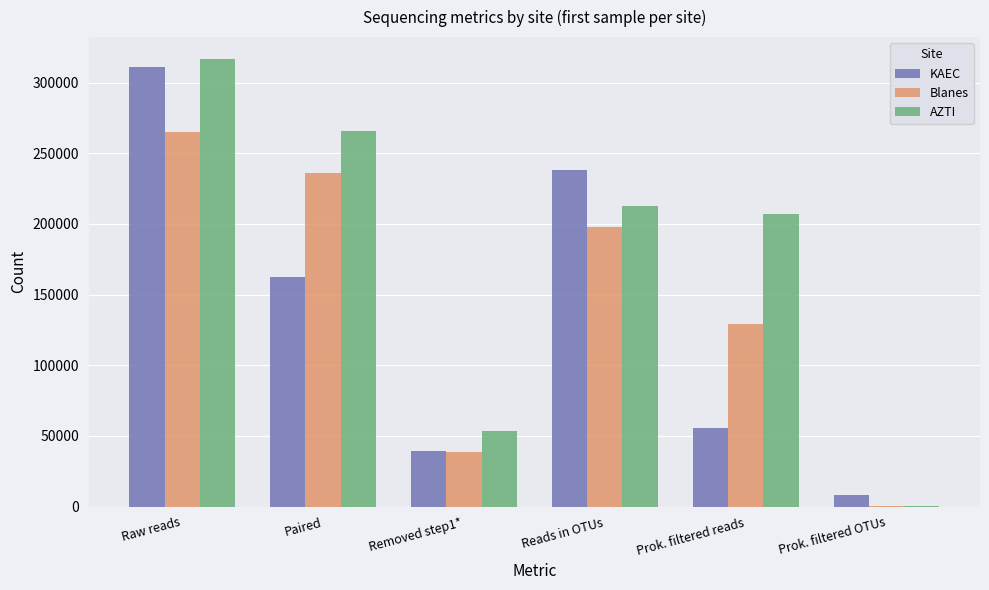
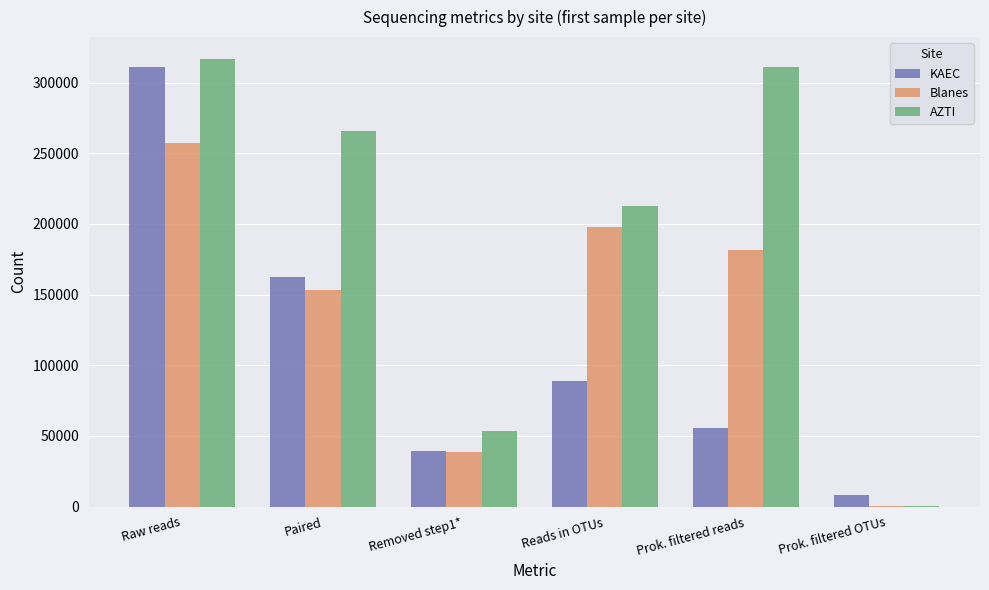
  {
    "KAEC": {
      "Raw reads": 311000,
      "Paired": 162000,
      "Removed step1*": 39000,
-     "Reads in OTUs": 238000,
+     "Reads in OTUs": 89000,
      "Prok. filtered reads": 55000,
      "Prok. filtered OTUs": 8000
    },
    "Blanes": {
-     "Raw reads": 265000,
-     "Paired": 236000,
+     "Raw reads": 257000,
+     "Paired": 153000,
      "Removed step1*": 38000,
      "Reads in OTUs": 198000,
-     "Prok. filtered reads": 129000
+     "Prok. filtered reads": 181000
    },
    "AZTI": {
      "Raw reads": 316000,
      "Paired": 266000,
      "Removed step1*": 53000,
      "Reads in OTUs": 213000,
-     "Prok. filtered reads": 207000
+     "Prok. filtered reads": 311000
    }
  }
